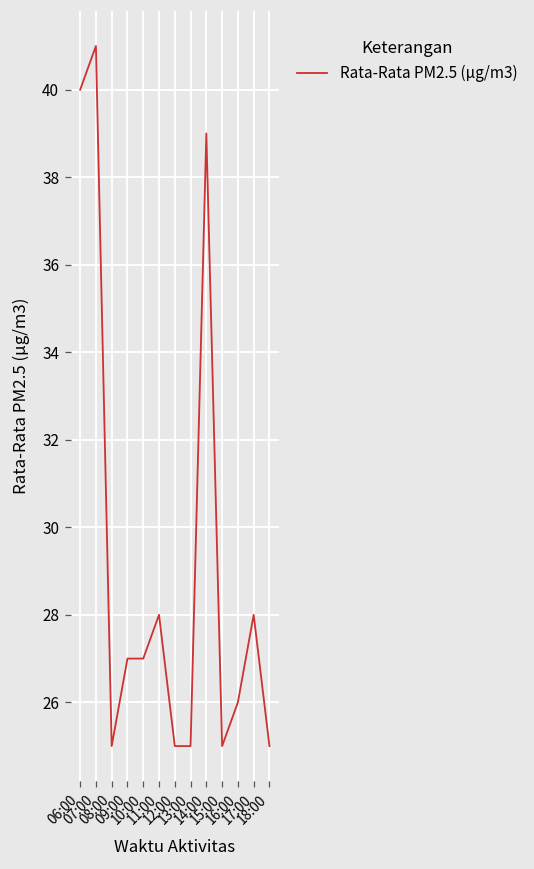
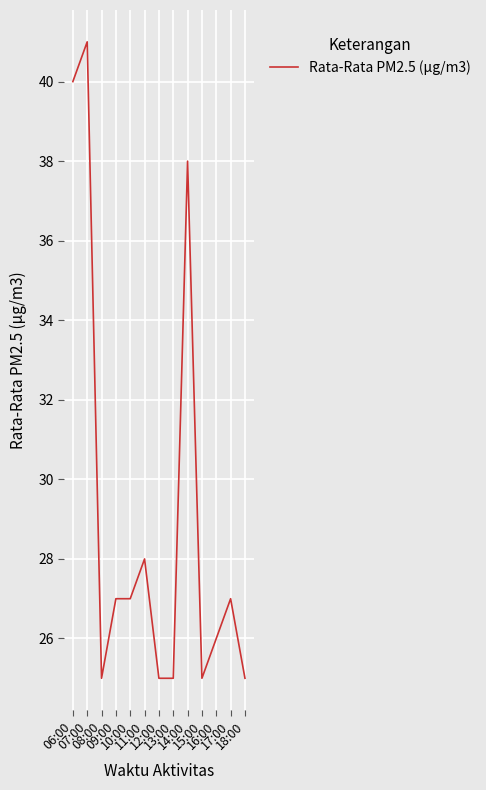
  {
    "06:00": 40,
    "07:00": 41,
    "08:00": 25,
    "09:00": 27,
    "10:00": 27,
    "11:00": 28,
    "12:00": 25,
    "13:00": 25,
-   "14:00": 39,
+   "14:00": 38,
    "15:00": 25,
    "16:00": 26,
-   "17:00": 28,
+   "17:00": 27,
    "18:00": 25
  }
